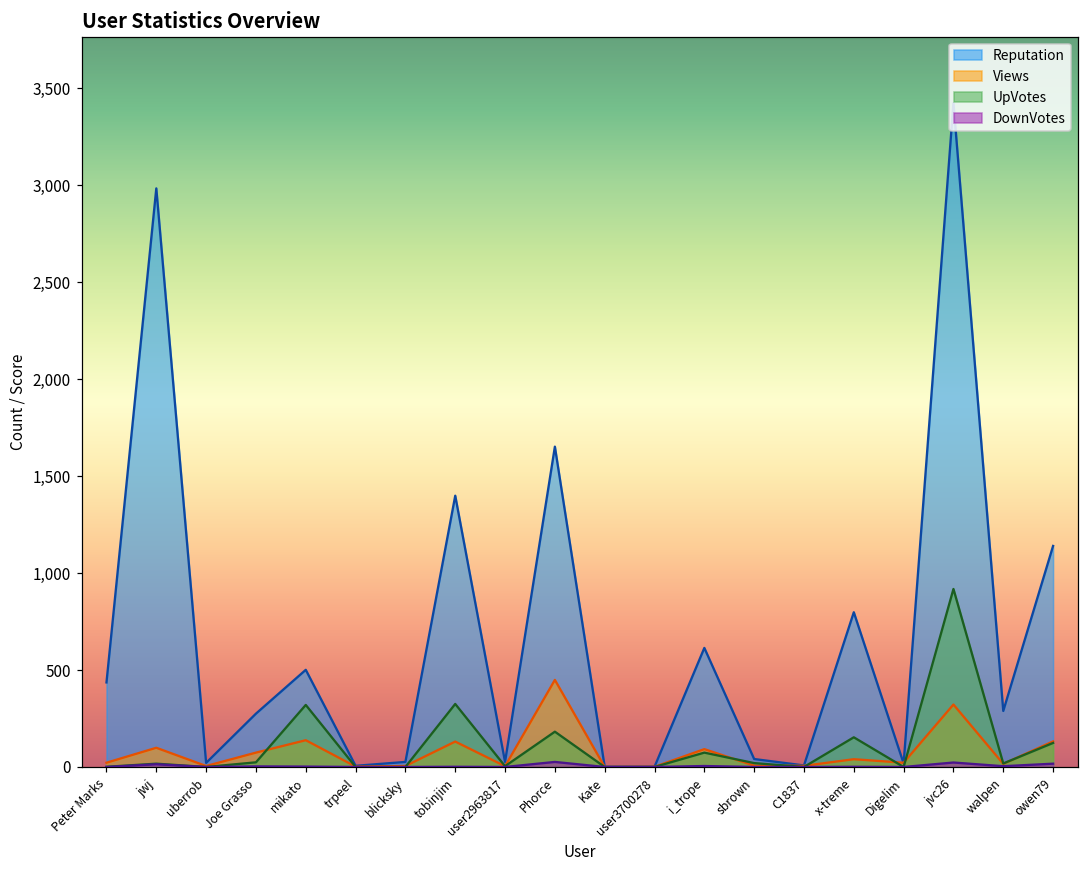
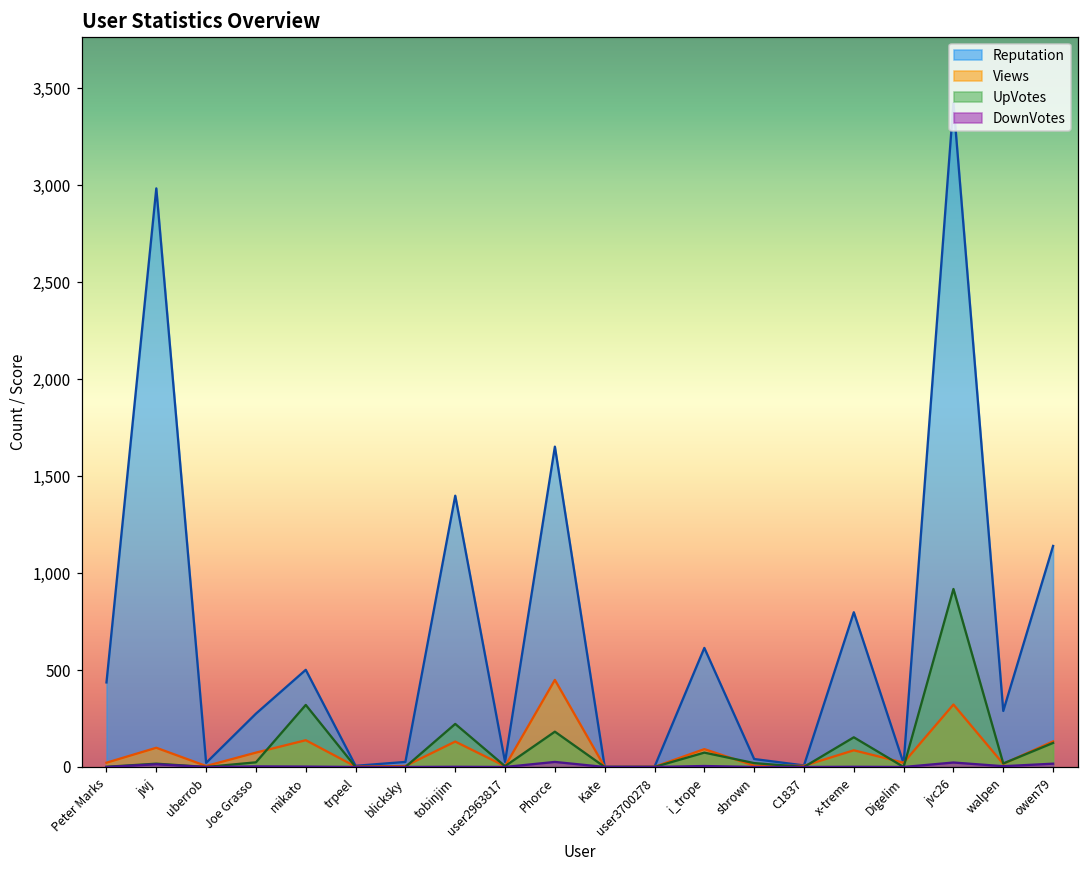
  {
    "Reputation": {
      "Peter Marks": "440",
      "jwj": "2,980",
      "uberrob": "20",
      "Joe Grasso": "280",
      "mikato": "500",
      "blicksky": "30",
      "tobinjim": "1,400",
      "user2963817": "30",
      "Phorce": "1,650",
      "i_trope": "610",
      "sbrown": "40",
      "x-treme": "800",
      "walpen": "290",
      "owen79": "1,140"
    },
    "Views": {
      "Peter Marks": "20",
      "jwj": "100",
      "Joe Grasso": "70",
      "mikato": "140",
      "tobinjim": "130",
      "Phorce": "450",
      "i_trope": "90",
-     "x-treme": "40",
+     "x-treme": "90",
      "jvc26": "320"
    },
    "UpVotes": {
      "Joe Grasso": "20",
      "mikato": "320",
-     "tobinjim": "330",
+     "tobinjim": "220",
      "Phorce": "180",
      "i_trope": "70",
      "x-treme": "150",
      "jvc26": "920"
    },
    "DownVotes": {
      "Joe Grasso": "0",
      "mikato": "0",
      "tobinjim": "0",
      "Phorce": "30",
      "i_trope": "10",
      "x-treme": "0",
      "jvc26": "20",
      "owen79": "20"
    }
  }
